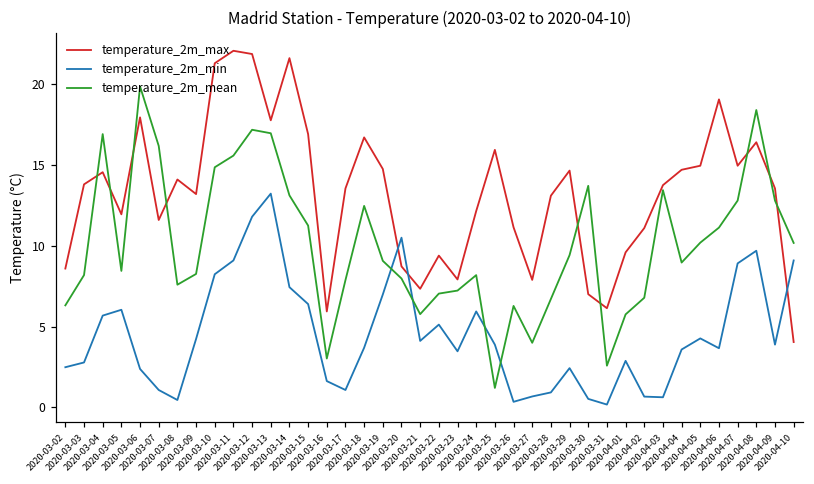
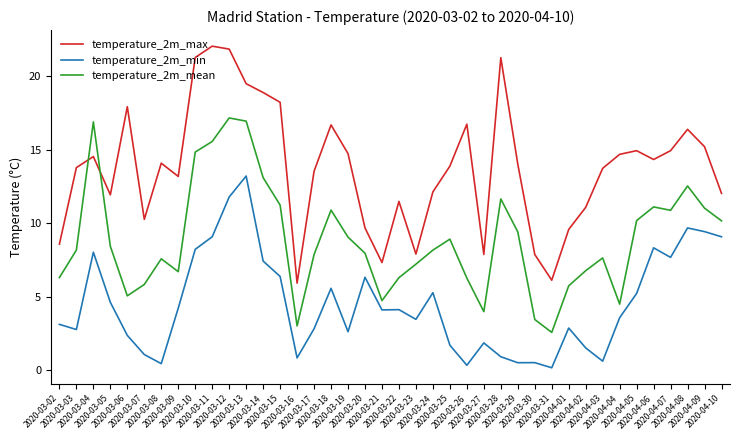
  {
    "temperature_2m_max": {
      "2020-03-02": 8.6,
      "2020-03-03": 13.8,
      "2020-03-04": 14.5,
      "2020-03-05": 11.9,
      "2020-03-06": 17.9,
-     "2020-03-07": 11.6,
+     "2020-03-07": 10.3,
      "2020-03-08": 14.1,
      "2020-03-09": 13.2,
      "2020-03-10": 21.3,
      "2020-03-11": 22.0,
      "2020-03-12": 21.8,
-     "2020-03-13": 17.7,
-     "2020-03-14": 21.6,
-     "2020-03-15": 16.9,
+     "2020-03-13": 19.5,
+     "2020-03-14": 18.9,
+     "2020-03-15": 18.2,
      "2020-03-16": 5.9,
      "2020-03-17": 13.5,
      "2020-03-18": 16.7,
      "2020-03-19": 14.7,
-     "2020-03-20": 8.7,
+     "2020-03-20": 9.7,
      "2020-03-21": 7.3,
-     "2020-03-22": 9.4,
+     "2020-03-22": 11.5,
      "2020-03-23": 7.9,
      "2020-03-24": 12.1,
-     "2020-03-25": 15.9,
-     "2020-03-26": 11.1,
+     "2020-03-25": 13.9,
+     "2020-03-26": 16.7,
      "2020-03-27": 7.9,
-     "2020-03-28": 13.1,
-     "2020-03-29": 14.6,
-     "2020-03-30": 7.0,
+     "2020-03-28": 21.3,
+     "2020-03-29": 14.0,
+     "2020-03-30": 7.9,
      "2020-03-31": 6.1,
      "2020-04-01": 9.6,
      "2020-04-02": 11.1,
      "2020-04-03": 13.7,
      "2020-04-04": 14.7,
      "2020-04-05": 14.9,
-     "2020-04-06": 19.0,
+     "2020-04-06": 14.3,
      "2020-04-07": 14.9,
      "2020-04-08": 16.4,
-     "2020-04-09": 13.5,
-     "2020-04-10": 4.0
+     "2020-04-09": 15.2,
+     "2020-04-10": 12.0
    },
    "temperature_2m_min": {
-     "2020-03-02": 2.5,
+     "2020-03-02": 3.1,
      "2020-03-03": 2.8,
-     "2020-03-04": 5.7,
-     "2020-03-05": 6.0,
+     "2020-03-04": 8.0,
+     "2020-03-05": 4.6,
      "2020-03-06": 2.4,
      "2020-03-07": 1.1,
      "2020-03-08": 0.5,
      "2020-03-09": 4.2,
      "2020-03-10": 8.2,
      "2020-03-11": 9.1,
      "2020-03-12": 11.8,
      "2020-03-13": 13.2,
      "2020-03-14": 7.4,
      "2020-03-15": 6.4,
-     "2020-03-16": 1.6,
-     "2020-03-17": 1.1,
-     "2020-03-18": 3.7,
-     "2020-03-19": 7.0,
-     "2020-03-20": 10.5,
+     "2020-03-16": 0.9,
+     "2020-03-17": 2.8,
+     "2020-03-18": 5.6,
+     "2020-03-19": 2.6,
+     "2020-03-20": 6.3,
      "2020-03-21": 4.1,
-     "2020-03-22": 5.1,
+     "2020-03-22": 4.1,
      "2020-03-23": 3.5,
-     "2020-03-24": 5.9,
-     "2020-03-25": 3.9,
+     "2020-03-24": 5.3,
+     "2020-03-25": 1.7,
      "2020-03-26": 0.4,
-     "2020-03-27": 0.7,
+     "2020-03-27": 1.9,
      "2020-03-28": 0.9,
-     "2020-03-29": 2.4,
+     "2020-03-29": 0.5,
      "2020-03-30": 0.5,
      "2020-03-31": 0.2,
      "2020-04-01": 2.9,
-     "2020-04-02": 0.7,
+     "2020-04-02": 1.5,
      "2020-04-03": 0.6,
      "2020-04-04": 3.6,
-     "2020-04-05": 4.3,
-     "2020-04-06": 3.7,
-     "2020-04-07": 8.9,
+     "2020-04-05": 5.2,
+     "2020-04-06": 8.3,
+     "2020-04-07": 7.7,
      "2020-04-08": 9.7,
-     "2020-04-09": 3.9,
+     "2020-04-09": 9.4,
      "2020-04-10": 9.1
    },
    "temperature_2m_mean": {
      "2020-03-02": 6.3,
      "2020-03-03": 8.2,
      "2020-03-04": 16.9,
      "2020-03-05": 8.4,
-     "2020-03-06": 19.8,
-     "2020-03-07": 16.2,
+     "2020-03-06": 5.1,
+     "2020-03-07": 5.8,
      "2020-03-08": 7.6,
-     "2020-03-09": 8.2,
+     "2020-03-09": 6.7,
      "2020-03-10": 14.8,
      "2020-03-11": 15.6,
      "2020-03-12": 17.2,
      "2020-03-13": 16.9,
      "2020-03-14": 13.1,
      "2020-03-15": 11.2,
      "2020-03-16": 3.0,
      "2020-03-17": 7.9,
-     "2020-03-18": 12.5,
+     "2020-03-18": 10.9,
      "2020-03-19": 9.1,
      "2020-03-20": 8.0,
-     "2020-03-21": 5.8,
-     "2020-03-22": 7.0,
+     "2020-03-21": 4.7,
+     "2020-03-22": 6.3,
      "2020-03-23": 7.2,
      "2020-03-24": 8.2,
-     "2020-03-25": 1.2,
+     "2020-03-25": 8.9,
      "2020-03-26": 6.3,
      "2020-03-27": 4.0,
-     "2020-03-28": 6.7,
+     "2020-03-28": 11.7,
      "2020-03-29": 9.4,
-     "2020-03-30": 13.7,
+     "2020-03-30": 3.5,
      "2020-03-31": 2.6,
      "2020-04-01": 5.7,
      "2020-04-02": 6.8,
-     "2020-04-03": 13.4,
-     "2020-04-04": 9.0,
+     "2020-04-03": 7.6,
+     "2020-04-04": 4.5,
      "2020-04-05": 10.2,
      "2020-04-06": 11.1,
-     "2020-04-07": 12.8,
-     "2020-04-08": 18.4,
-     "2020-04-09": 12.8,
+     "2020-04-07": 10.9,
+     "2020-04-08": 12.5,
+     "2020-04-09": 11.0,
      "2020-04-10": 10.2
    }
  }
